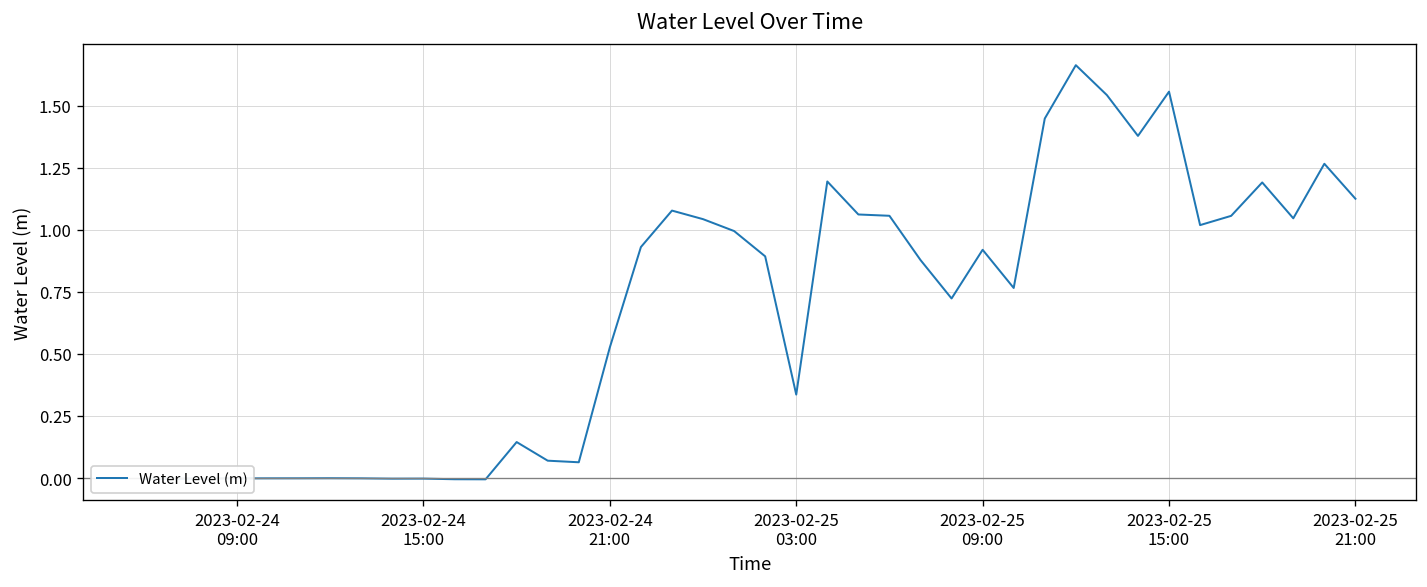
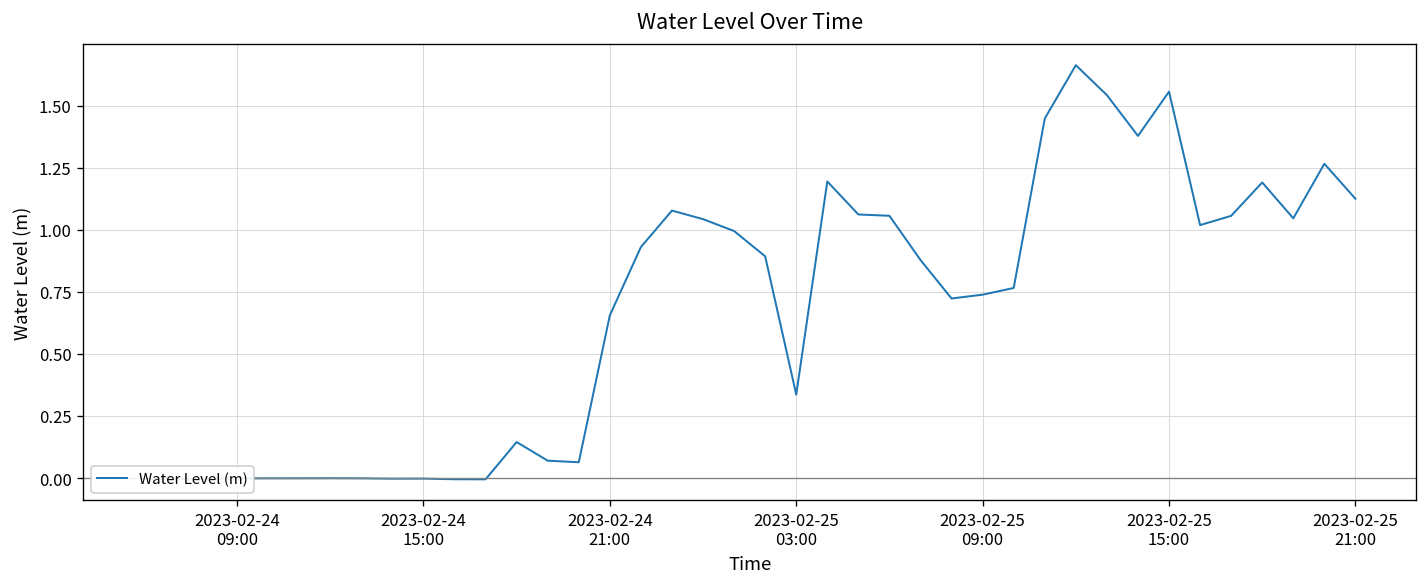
  {
    "2023-02-24 15:00": 0.00,
-   "2023-02-24 21:00": 0.53,
+   "2023-02-24 21:00": 0.66,
    "2023-02-25 03:00": 0.34,
-   "2023-02-25 09:00": 0.92,
+   "2023-02-25 09:00": 0.74,
    "2023-02-25 15:00": 1.56,
    "2023-02-25 21:00": 1.12
  }
